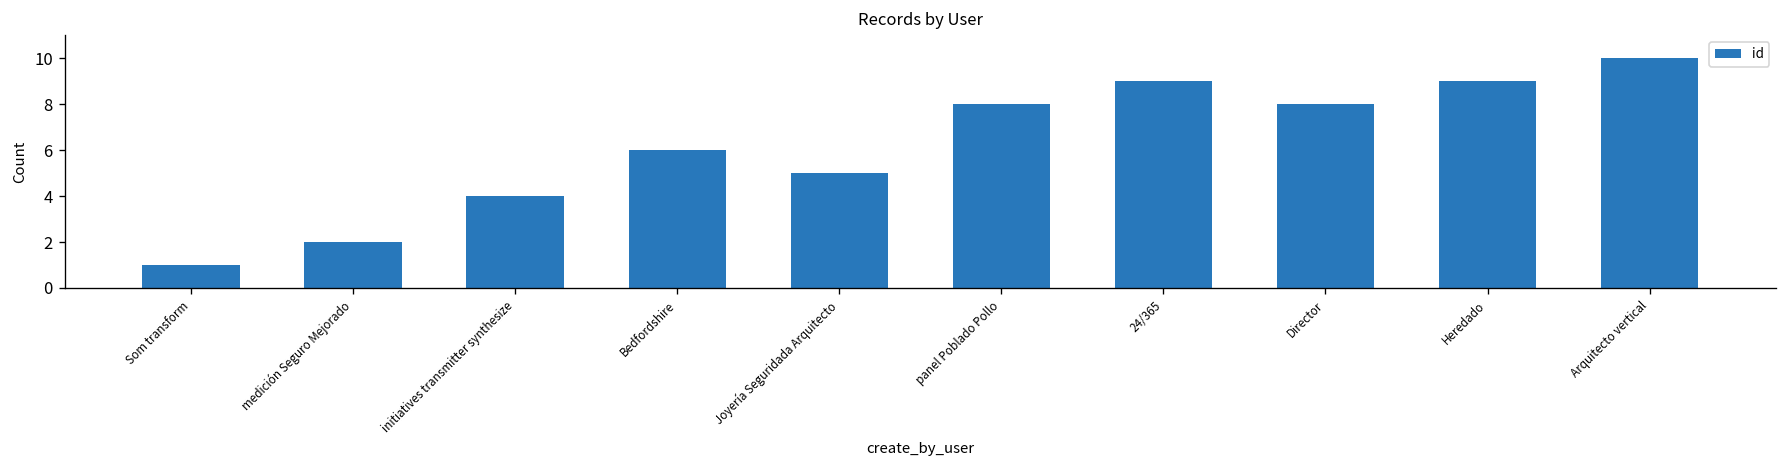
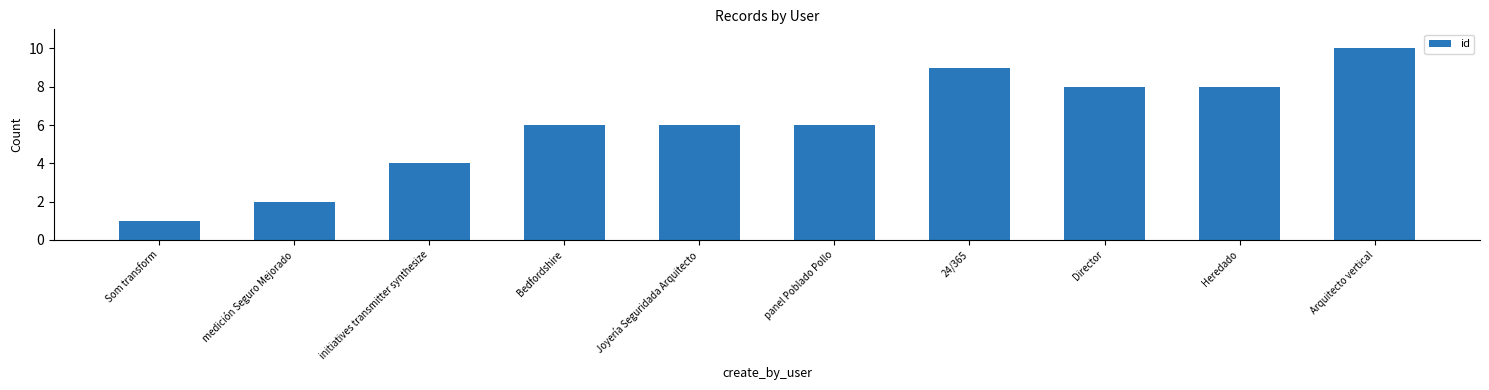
  {
    "Som transform": 1,
    "medición Seguro Mejorado": 2,
    "initiatives transmitter synthesize": 4,
    "Bedfordshire": 6,
-   "Joyería Seguridada Arquitecto": 5,
-   "panel Poblado Pollo": 8,
+   "Joyería Seguridada Arquitecto": 6,
+   "panel Poblado Pollo": 6,
    "24/365": 9,
    "Director": 8,
-   "Heredado": 9,
+   "Heredado": 8,
    "Arquitecto vertical": 10
  }
